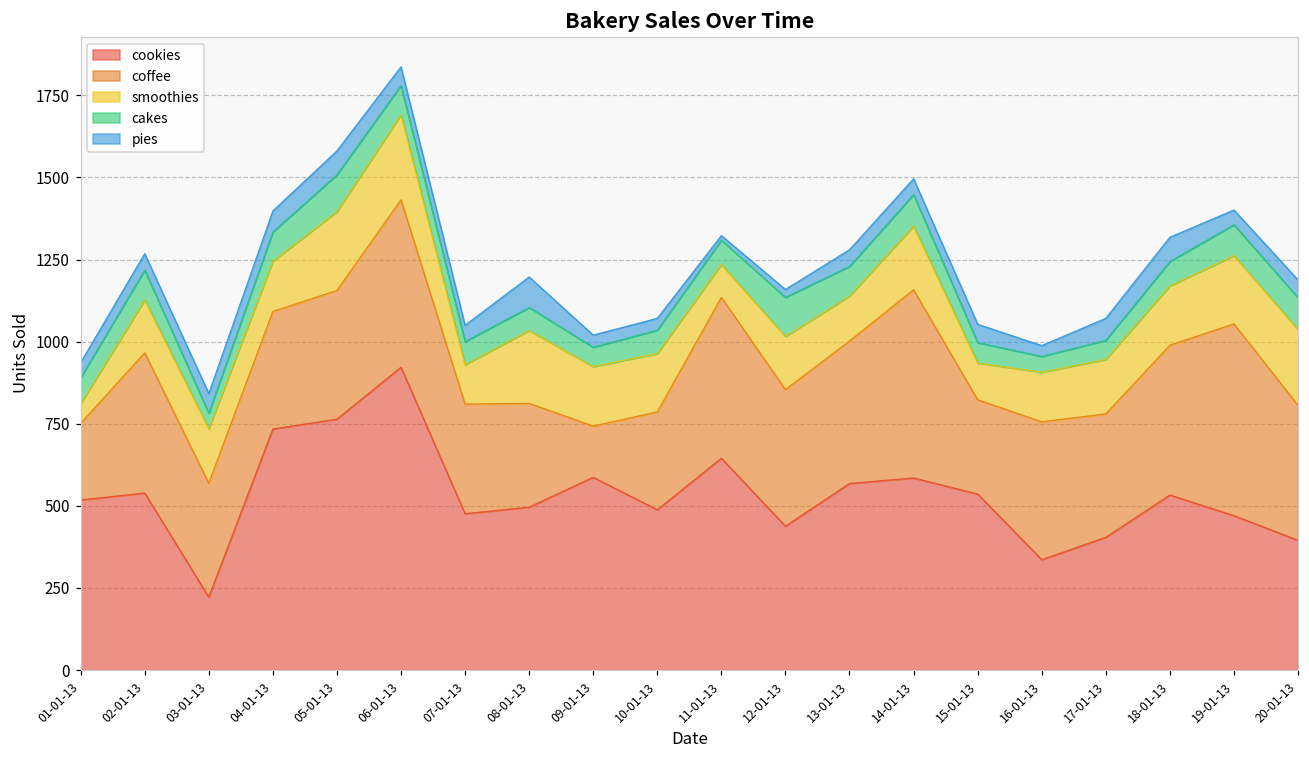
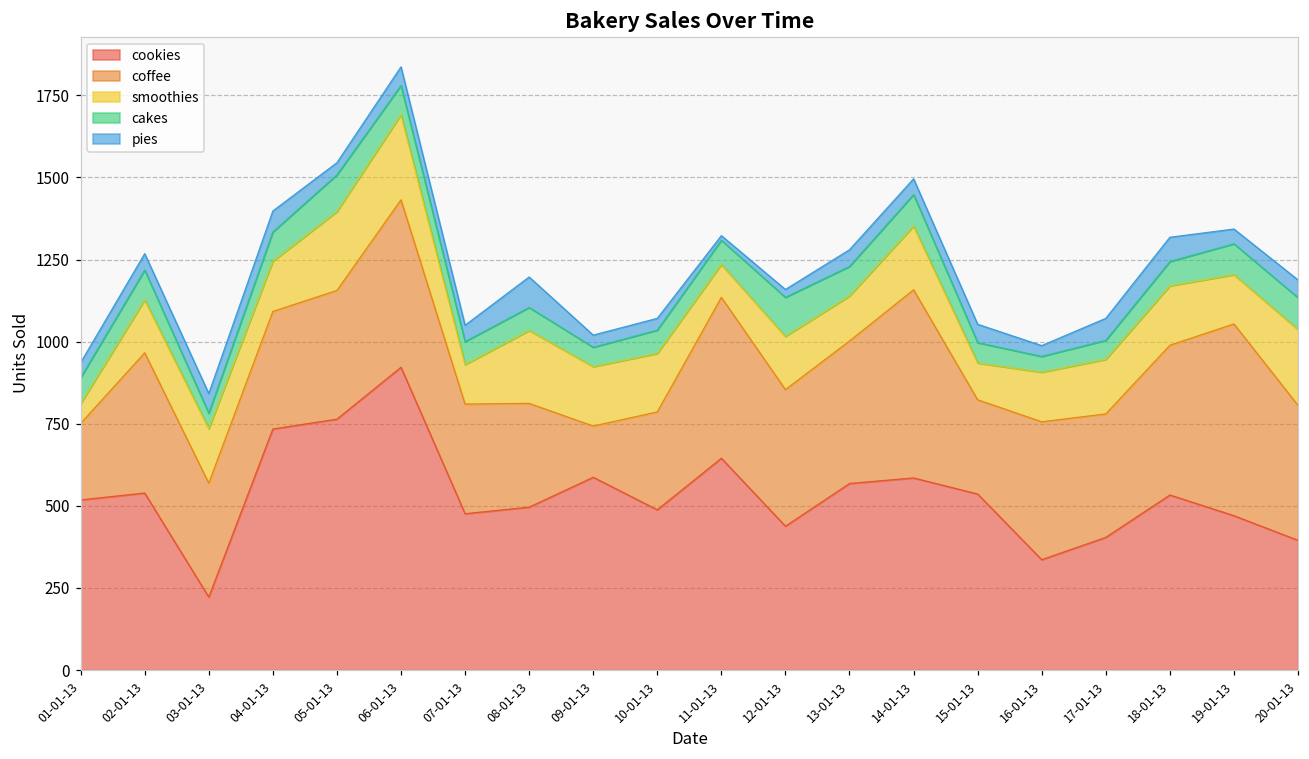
  {
    "smoothies": {
      "01-01-13": 60,
      "02-01-13": 160,
      "03-01-13": 170,
      "04-01-13": 150,
      "05-01-13": 240,
      "06-01-13": 260,
      "07-01-13": 120,
      "08-01-13": 220,
      "09-01-13": 180,
      "10-01-13": 180,
      "11-01-13": 100,
      "12-01-13": 160,
      "13-01-13": 140,
      "14-01-13": 190,
      "15-01-13": 110,
      "16-01-13": 150,
      "17-01-13": 170,
      "18-01-13": 180,
-     "19-01-13": 210,
+     "19-01-13": 150,
      "20-01-13": 230
    },
    "cakes": {
      "01-01-13": 80,
      "02-01-13": 90,
      "03-01-13": 50,
      "04-01-13": 90,
      "05-01-13": 110,
      "06-01-13": 90,
      "07-01-13": 70,
      "08-01-13": 70,
      "09-01-13": 60,
      "10-01-13": 70,
      "11-01-13": 70,
      "12-01-13": 120,
      "13-01-13": 90,
      "14-01-13": 100,
      "15-01-13": 60,
      "16-01-13": 50,
      "17-01-13": 60,
      "18-01-13": 70,
      "19-01-13": 90,
      "20-01-13": 100
    },
    "pies": {
      "01-01-13": 50,
      "02-01-13": 50,
      "03-01-13": 60,
      "04-01-13": 60,
-     "05-01-13": 70,
+     "05-01-13": 40,
      "06-01-13": 60,
      "07-01-13": 50,
      "08-01-13": 90,
      "09-01-13": 40,
      "10-01-13": 40,
      "11-01-13": 10,
      "12-01-13": 20,
      "13-01-13": 50,
      "14-01-13": 50,
      "15-01-13": 60,
      "16-01-13": 30,
      "17-01-13": 70,
      "18-01-13": 70,
      "19-01-13": 50,
      "20-01-13": 50
    }
  }
